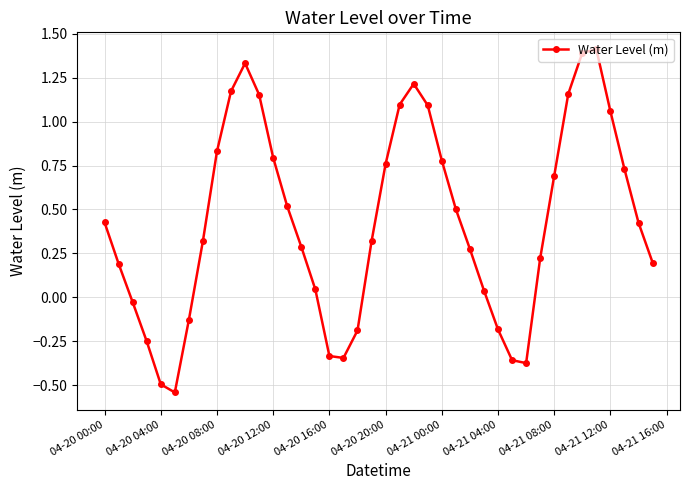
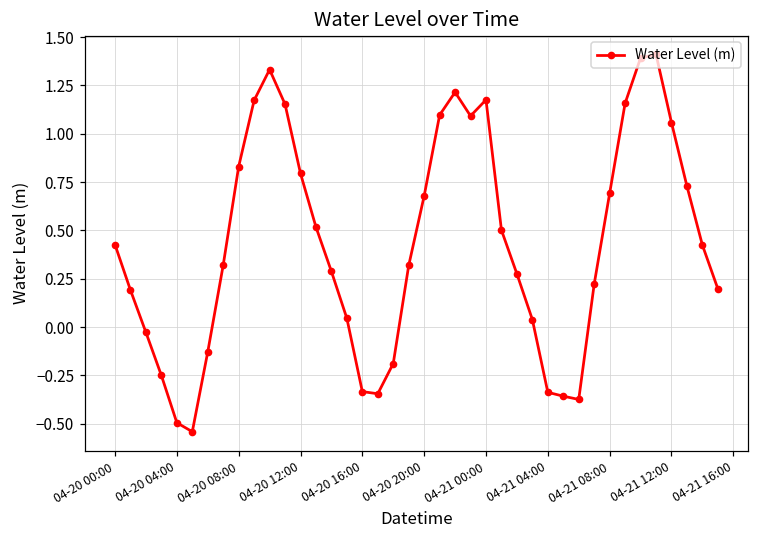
  {
    "04-20 00:00": 0.43,
    "04-20 04:00": -0.49,
    "04-20 08:00": 0.83,
    "04-20 12:00": 0.79,
    "04-20 16:00": -0.33,
-   "04-20 20:00": 0.76,
-   "04-21 00:00": 0.78,
-   "04-21 04:00": -0.18,
+   "04-20 20:00": 0.68,
+   "04-21 00:00": 1.18,
+   "04-21 04:00": -0.34,
    "04-21 08:00": 0.69,
    "04-21 12:00": 1.06
  }
